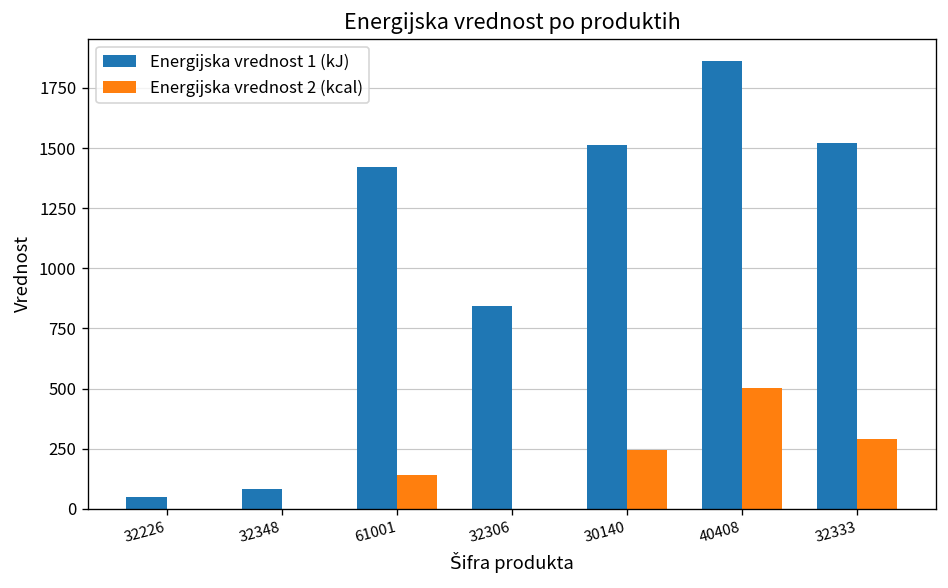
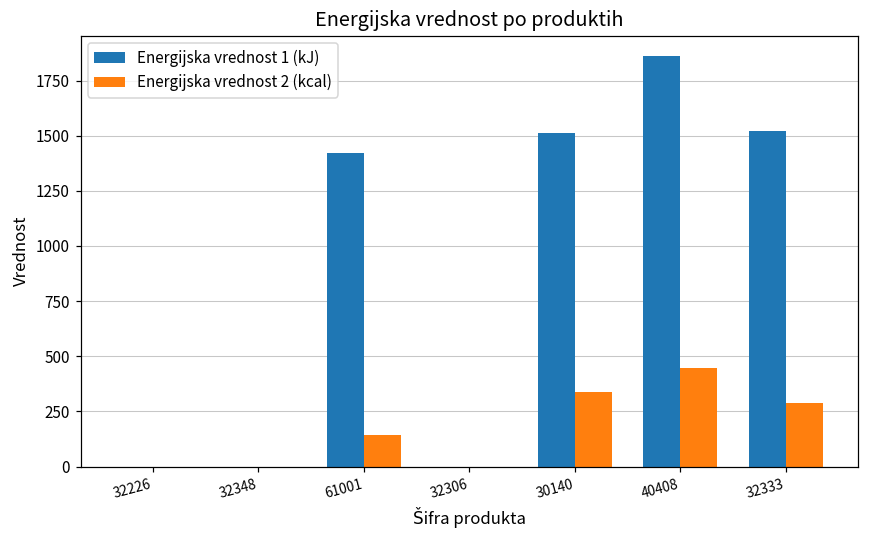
  {
    "Energijska vrednost 1 (kJ)": {
-     "32226": 50,
-     "32348": 80,
+     "32226": 0,
+     "32348": 0,
      "61001": 1420,
-     "32306": 840,
+     "32306": 0,
      "30140": 1510,
      "40408": 1860,
      "32333": 1520
    },
    "Energijska vrednost 2 (kcal)": {
      "32226": 0,
      "32348": 0,
      "61001": 140,
      "32306": 0,
-     "30140": 240,
-     "40408": 500,
+     "30140": 340,
+     "40408": 450,
      "32333": 290
    }
  }
